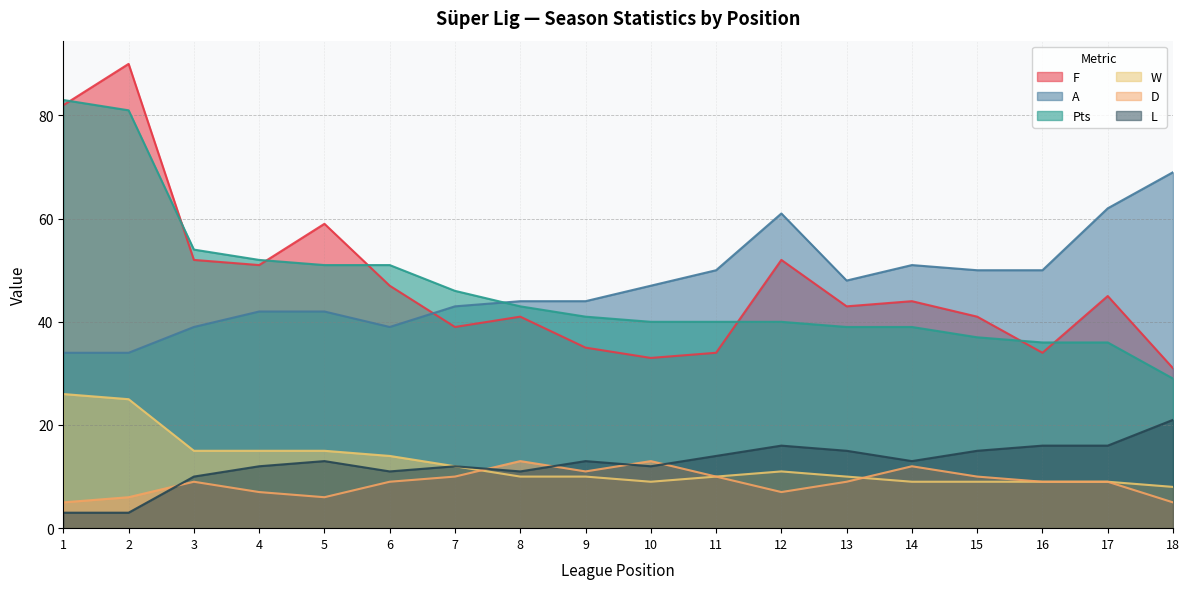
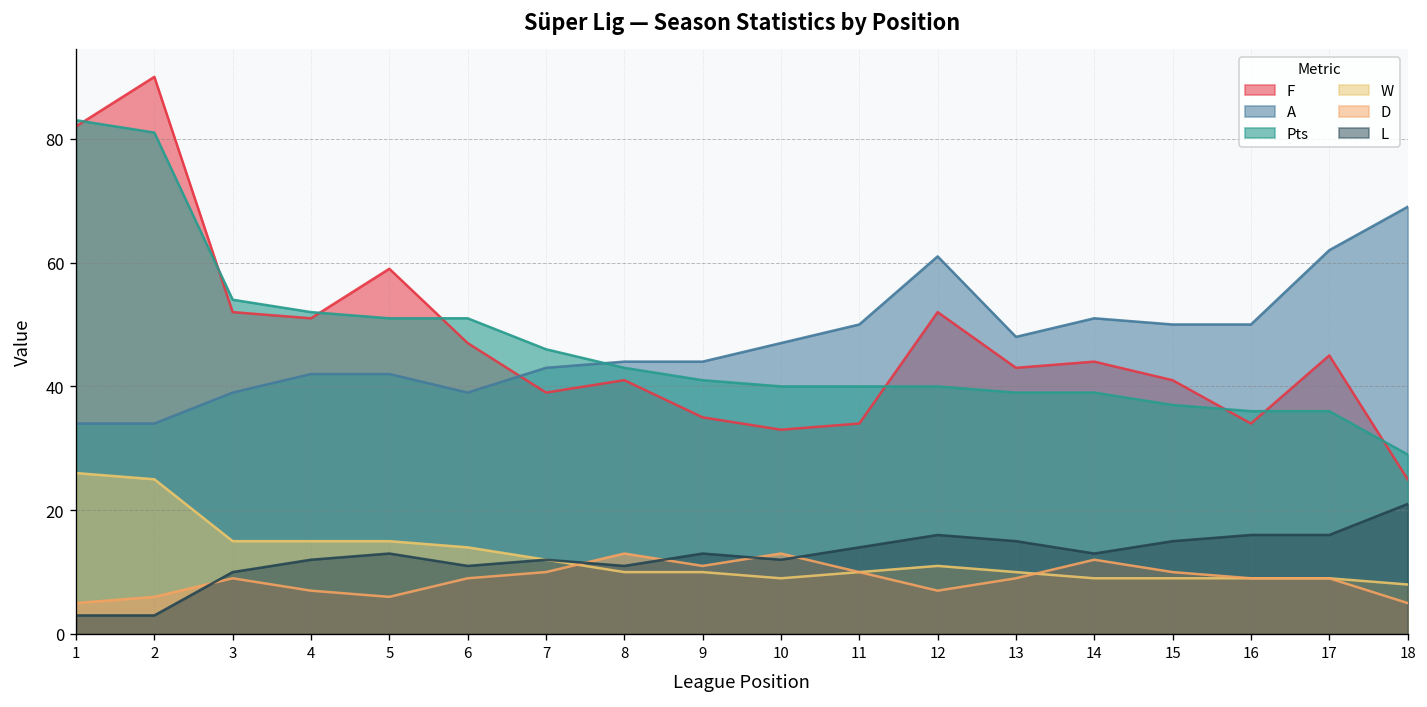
  {
    "F": {
      "1": 82,
      "2": 90,
      "3": 52,
      "4": 51,
      "5": 59,
      "6": 47,
      "7": 39,
      "8": 41,
      "9": 35,
      "10": 33,
      "11": 34,
      "12": 52,
      "13": 43,
      "14": 44,
      "15": 41,
      "16": 34,
      "17": 45,
-     "18": 31
+     "18": 25
    }
  }
